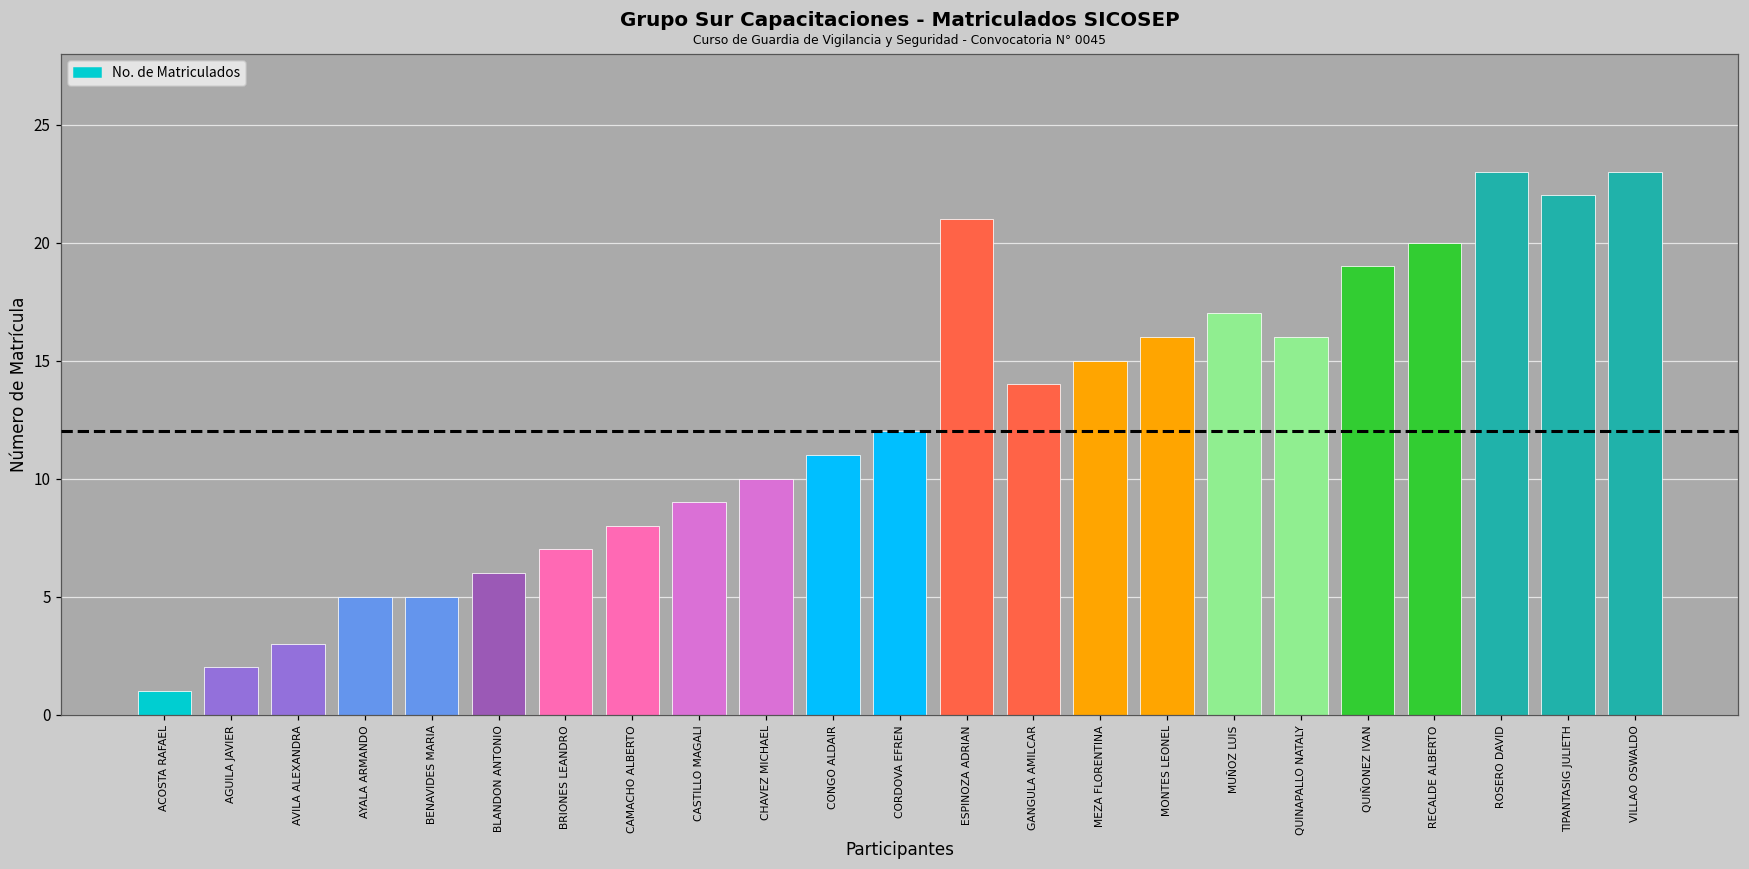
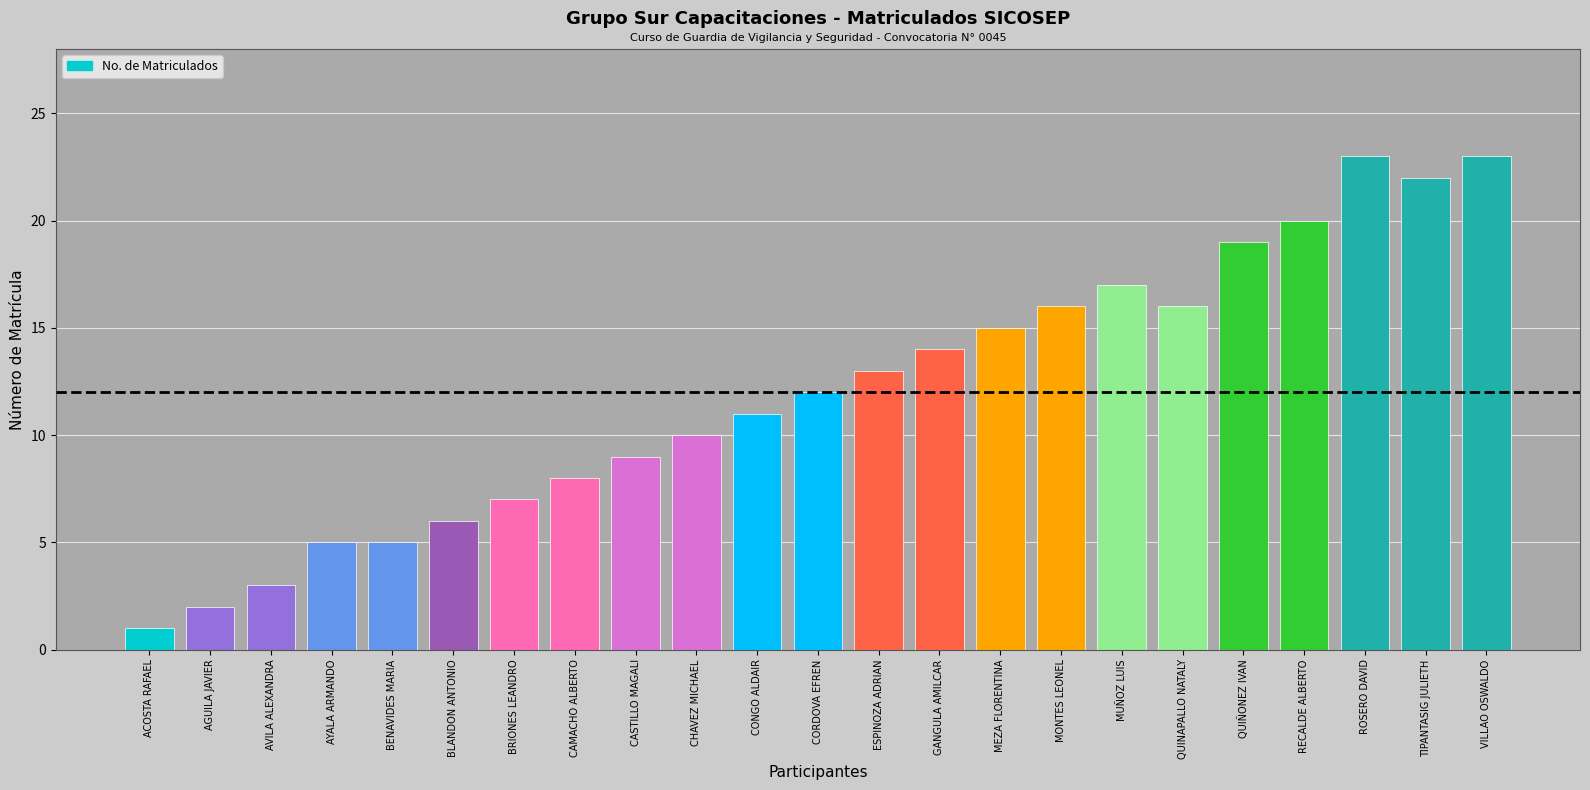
  {
    "ACOSTA RAFAEL": 1,
    "AGUILA JAVIER": 2,
    "AVILA ALEXANDRA": 3,
    "AYALA ARMANDO": 5,
    "BENAVIDES MARIA": 5,
    "BLANDON ANTONIO": 6,
    "BRIONES LEANDRO": 7,
    "CAMACHO ALBERTO": 8,
    "CASTILLO MAGALI": 9,
    "CHAVEZ MICHAEL": 10,
    "CONGO ALDAIR": 11,
    "CORDOVA EFREN": 12,
-   "ESPINOZA ADRIAN": 21,
+   "ESPINOZA ADRIAN": 13,
    "GANGULA AMILCAR": 14,
    "MEZA FLORENTINA": 15,
    "MONTES LEONEL": 16,
    "MUÑOZ LUIS": 17,
    "QUINAPALLO NATALY": 16,
    "QUIÑONEZ IVAN": 19,
    "RECALDE ALBERTO": 20,
    "ROSERO DAVID": 23,
    "TIPANTASIG JULIETH": 22,
    "VILLAO OSWALDO": 23
  }
